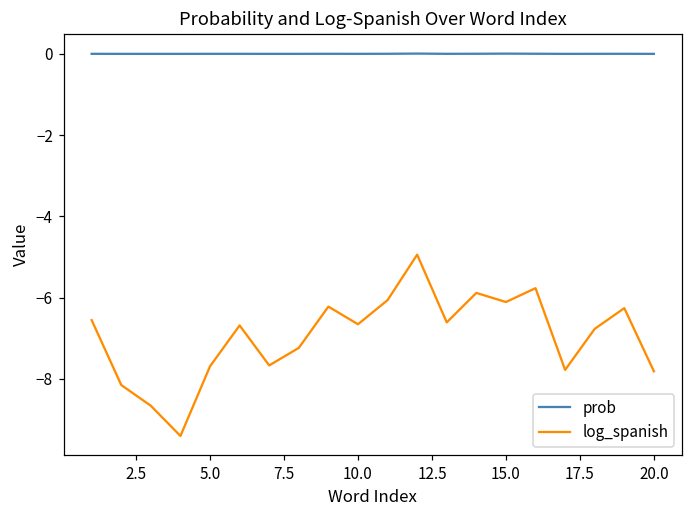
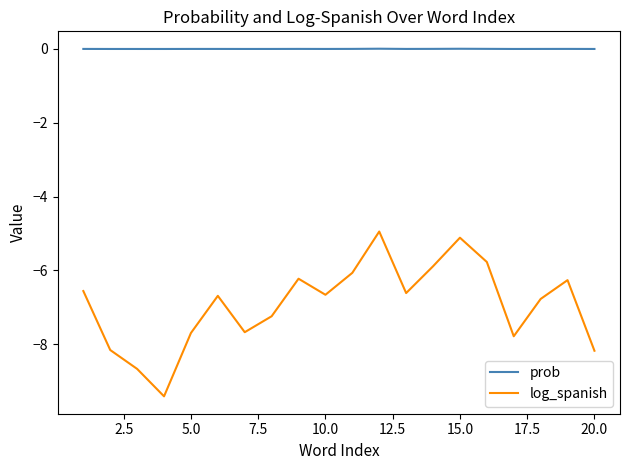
  {
    "prob": {
      "5.0": 0.0,
      "10.0": 0.0,
      "15.0": 0.0,
      "20.0": 0.0
    },
    "log_spanish": {
      "5.0": -7.7,
      "10.0": -6.7,
-     "15.0": -6.1,
-     "20.0": -7.8
+     "15.0": -5.1,
+     "20.0": -8.2
    }
  }
